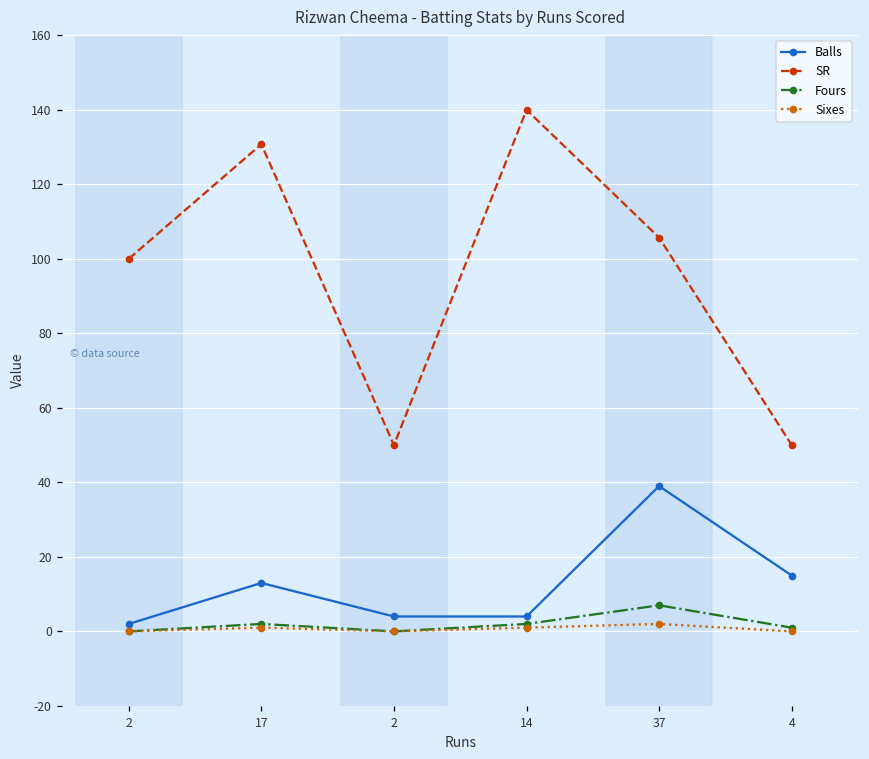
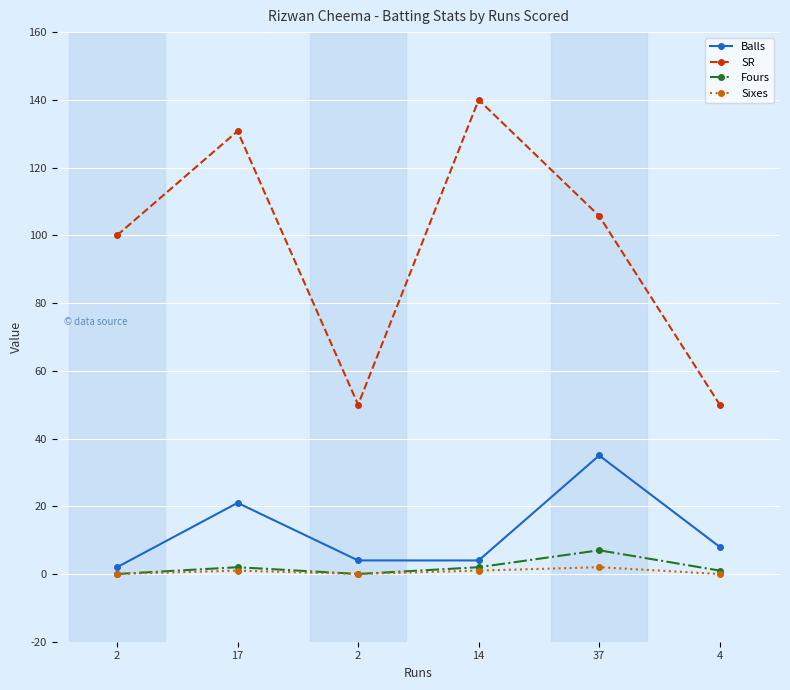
  {
    "Balls": {
-     "17": 13,
+     "17": 21,
      "14": 4,
-     "37": 39,
-     "4": 15
+     "37": 35,
+     "4": 8
    },
    "Fours": {
      "17": 2,
      "14": 2,
      "37": 7,
      "4": 1
    }
  }
